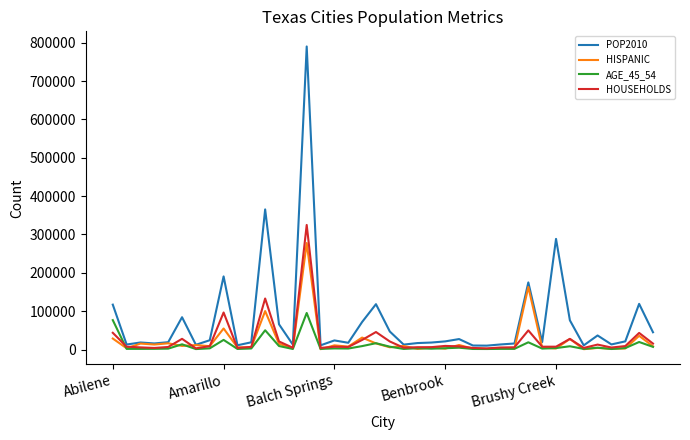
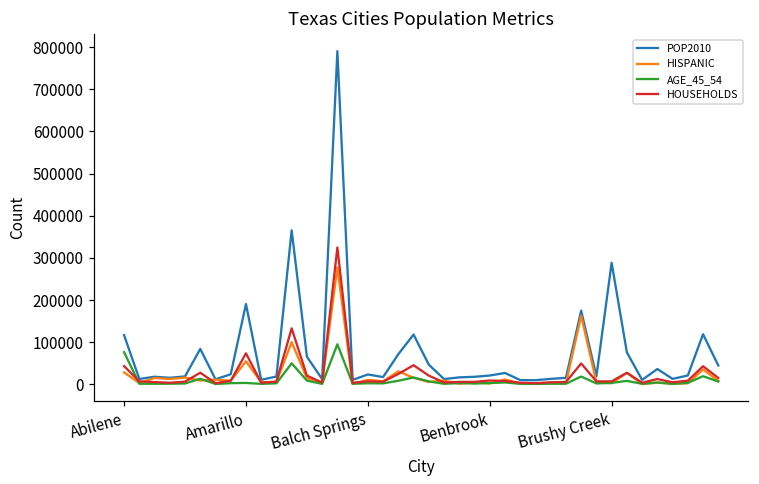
  {
    "POP2010": {
      "Abilene": 120000,
      "Amarillo": 190000,
      "Balch Springs": 20000,
      "Benbrook": 20000,
      "Brushy Creek": 290000
    },
    "HISPANIC": {
      "Abilene": 30000,
      "Amarillo": 50000
    },
    "AGE_45_54": {
      "Abilene": 80000,
-     "Amarillo": 30000
+     "Amarillo": 0
    },
    "HOUSEHOLDS": {
      "Abilene": 40000,
-     "Amarillo": 100000
+     "Amarillo": 70000
    }
  }
